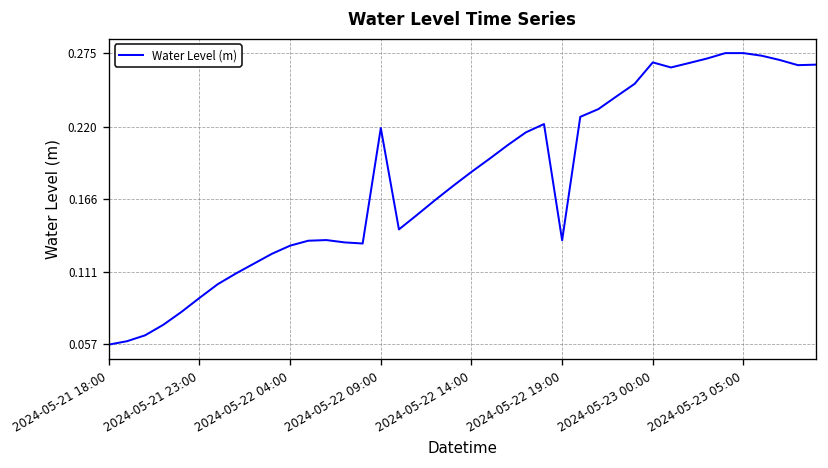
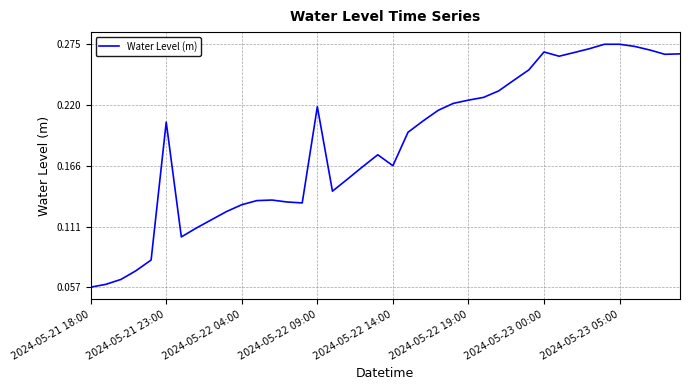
  {
    "2024-05-21 18:00": 0.057,
-   "2024-05-21 23:00": 0.092,
+   "2024-05-21 23:00": 0.205,
    "2024-05-22 04:00": 0.131,
    "2024-05-22 09:00": 0.219,
-   "2024-05-22 14:00": 0.186,
-   "2024-05-22 19:00": 0.135,
+   "2024-05-22 14:00": 0.166,
+   "2024-05-22 19:00": 0.225,
    "2024-05-23 00:00": 0.268,
    "2024-05-23 05:00": 0.275
  }
